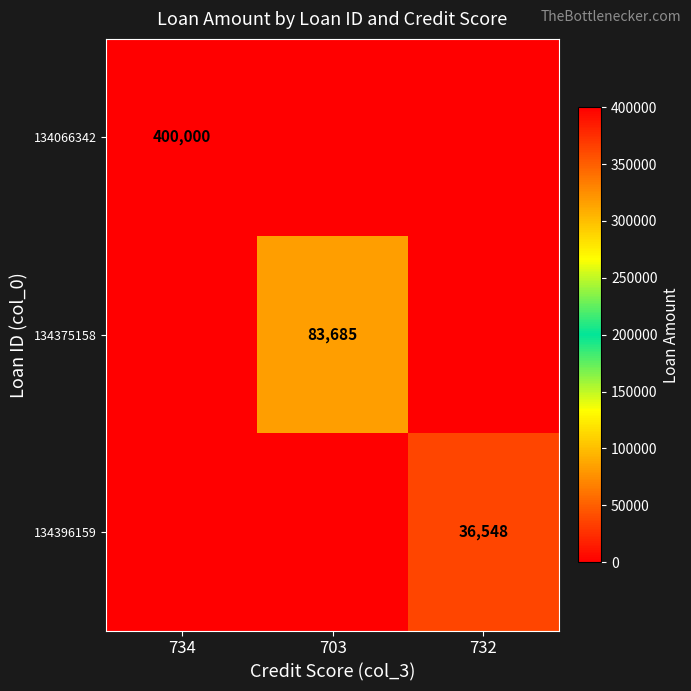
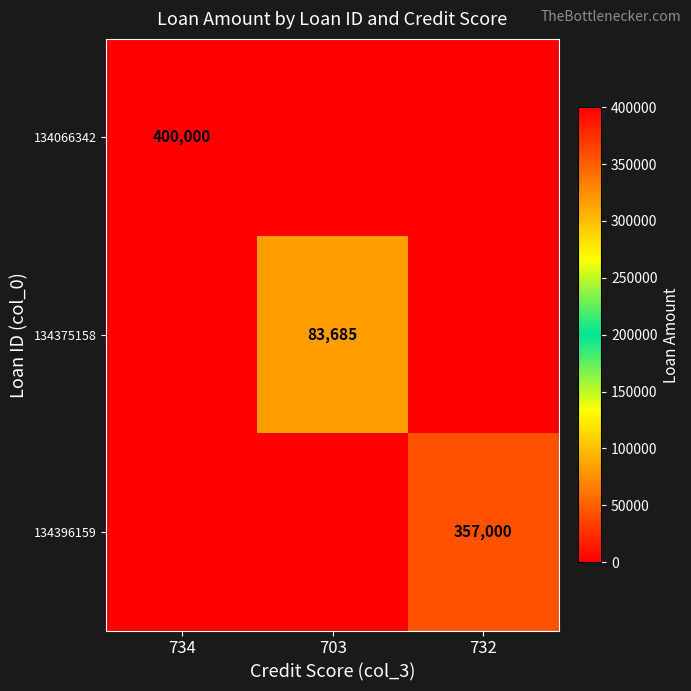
  {
    "134066342": {
      "734": "400,000"
    },
    "134375158": {
      "703": "83,685"
    },
    "134396159": {
-     "732": "36,548"
+     "732": "357,000"
    }
  }
